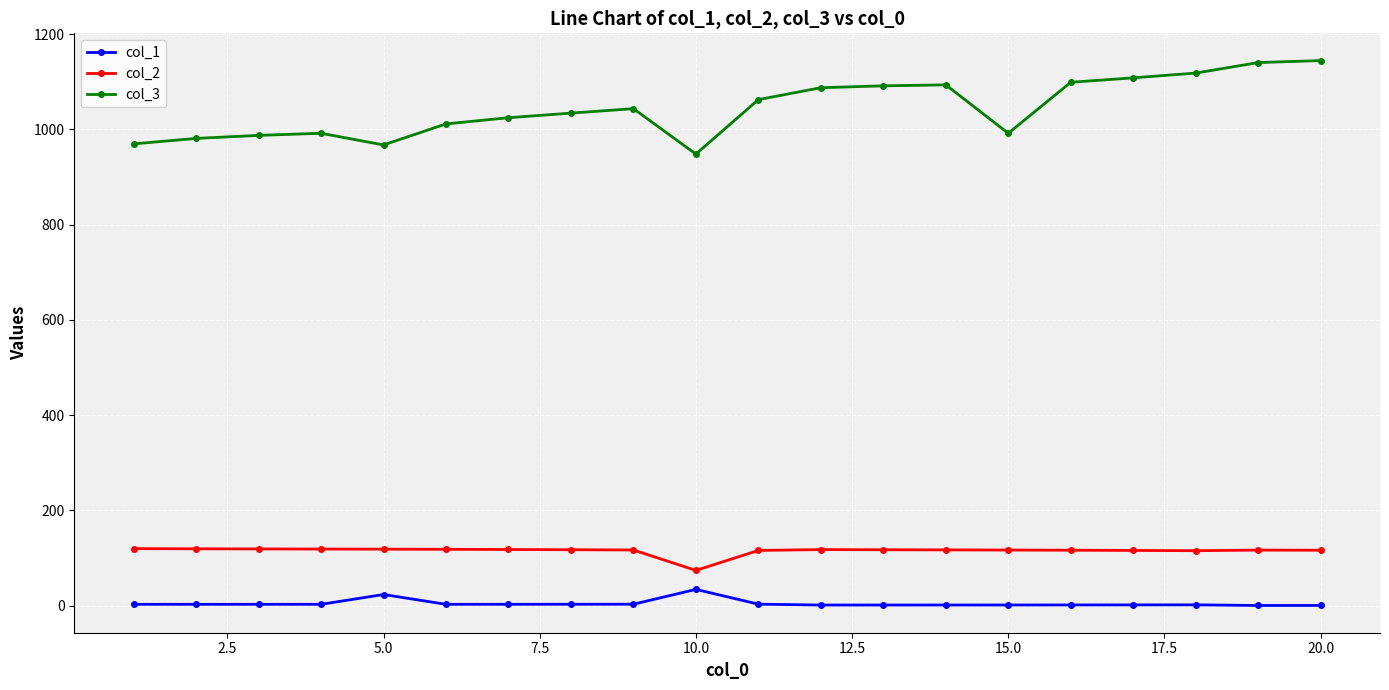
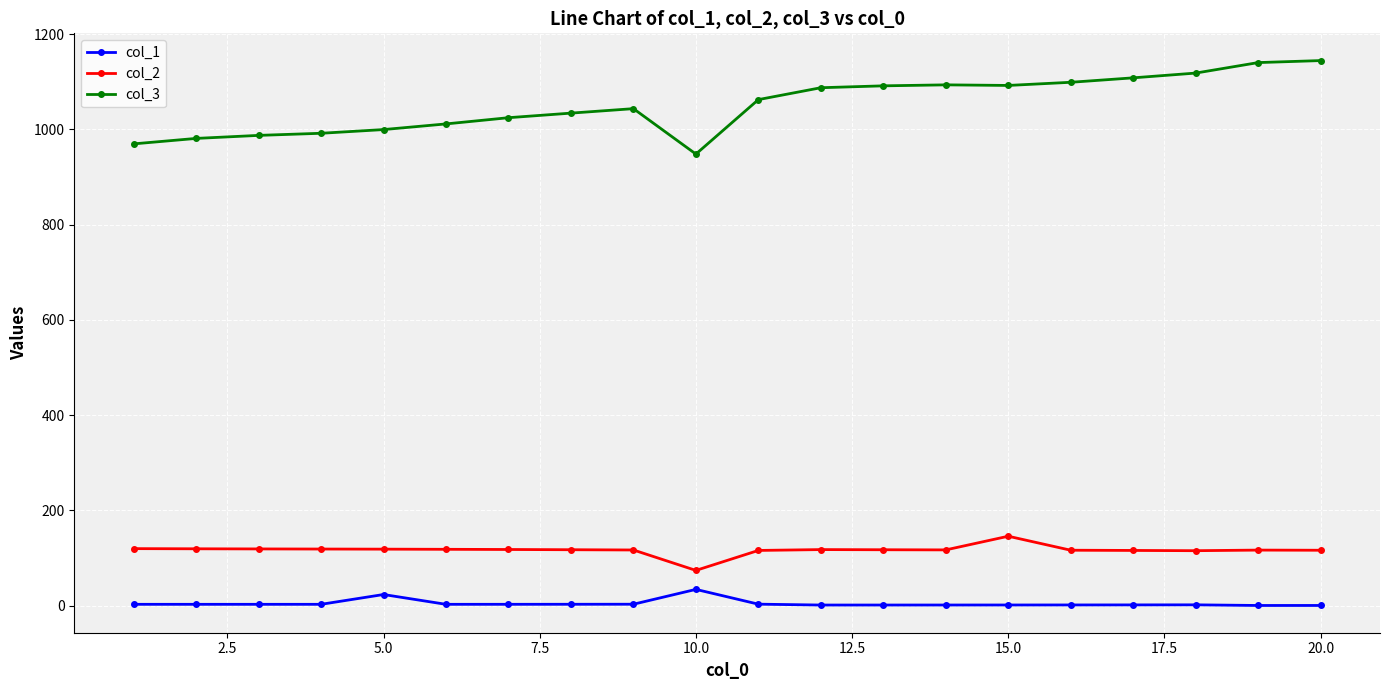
  {
    "col_1": {
      "5.0": 20,
      "10.0": 30,
      "15.0": 0,
      "20.0": 0
    },
    "col_2": {
      "5.0": 120,
      "10.0": 70,
-     "15.0": 120,
+     "15.0": 150,
      "20.0": 120
    },
    "col_3": {
-     "5.0": 970,
+     "5.0": 1000,
      "10.0": 950,
-     "15.0": 990,
+     "15.0": 1090,
      "20.0": 1140
    }
  }
